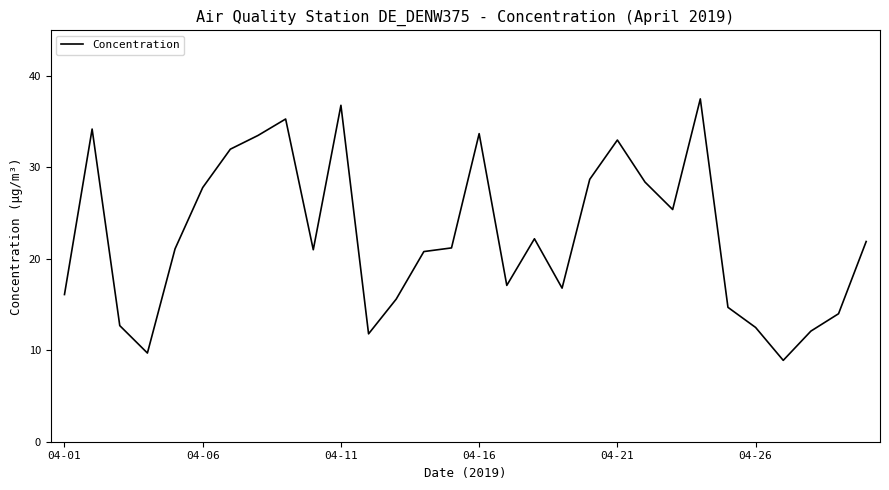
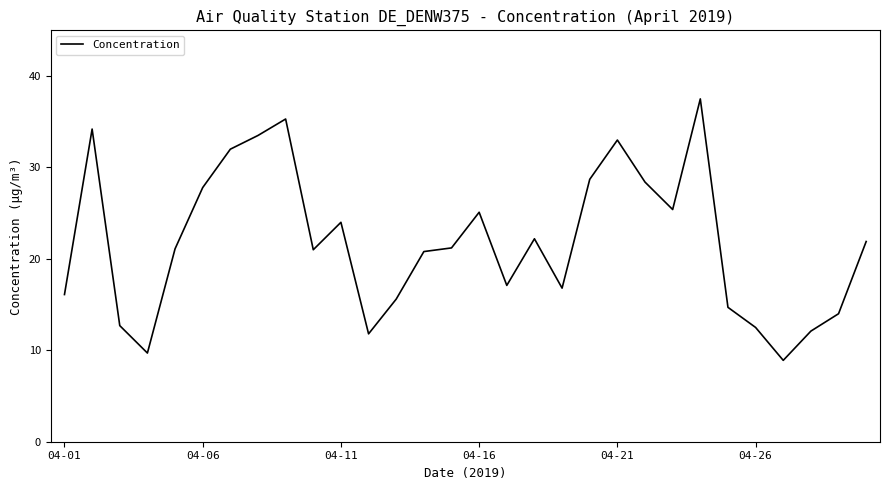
  {
    "04-01": 16,
    "04-06": 28,
-   "04-11": 37,
-   "04-16": 34,
+   "04-11": 24,
+   "04-16": 25,
    "04-21": 33,
    "04-26": 13
  }
